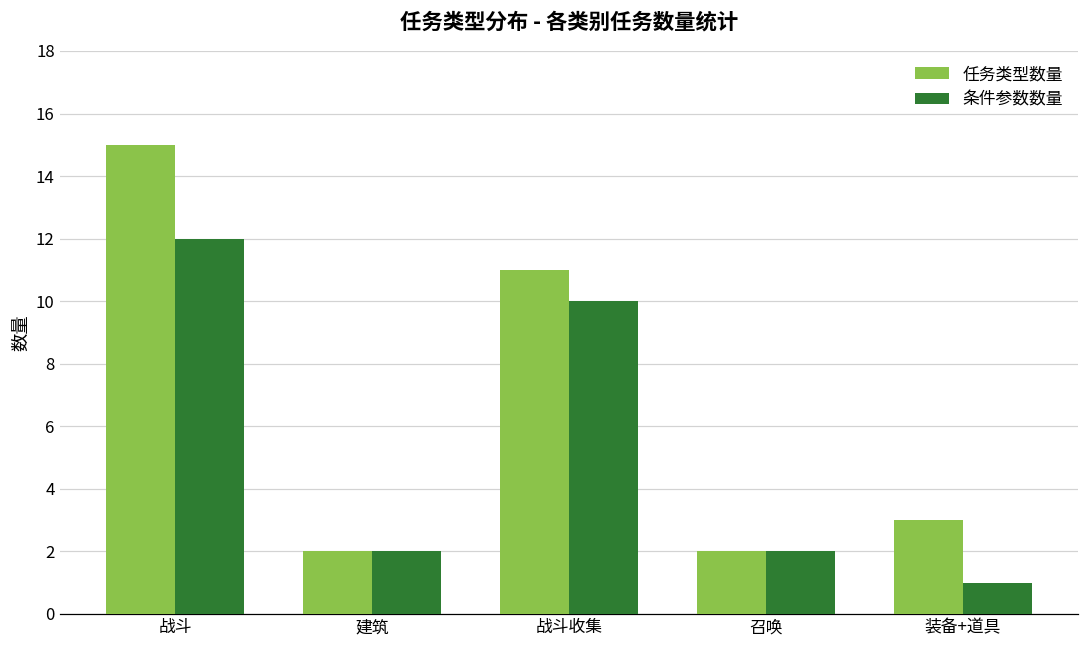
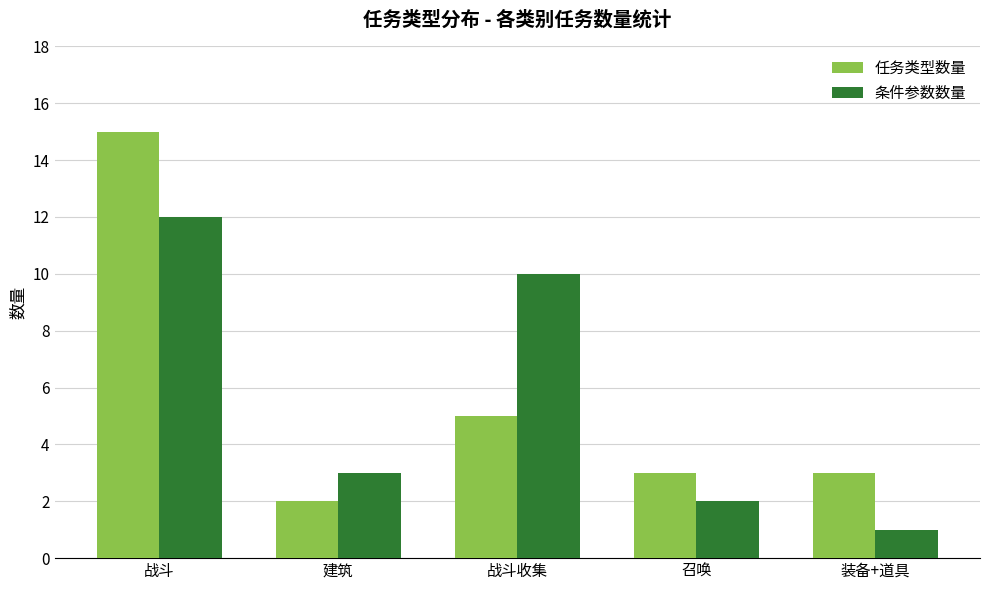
  {
    "任务类型数量": {
      "战斗": 15,
      "建筑": 2,
-     "战斗收集": 11,
-     "召唤": 2,
+     "战斗收集": 5,
+     "召唤": 3,
      "装备+道具": 3
    },
    "条件参数数量": {
      "战斗": 12,
-     "建筑": 2,
+     "建筑": 3,
      "战斗收集": 10,
      "召唤": 2,
      "装备+道具": 1
    }
  }
